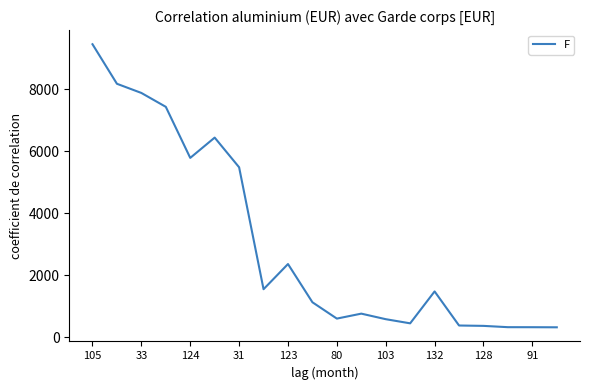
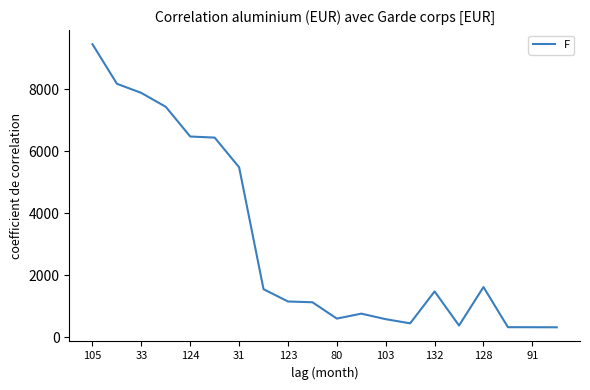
  {
    "105": 9500,
    "33": 7900,
-   "124": 5800,
+   "124": 6500,
    "31": 5500,
-   "123": 2400,
+   "123": 1200,
    "80": 600,
    "103": 600,
    "132": 1500,
-   "128": 400,
+   "128": 1600,
    "91": 300
  }
